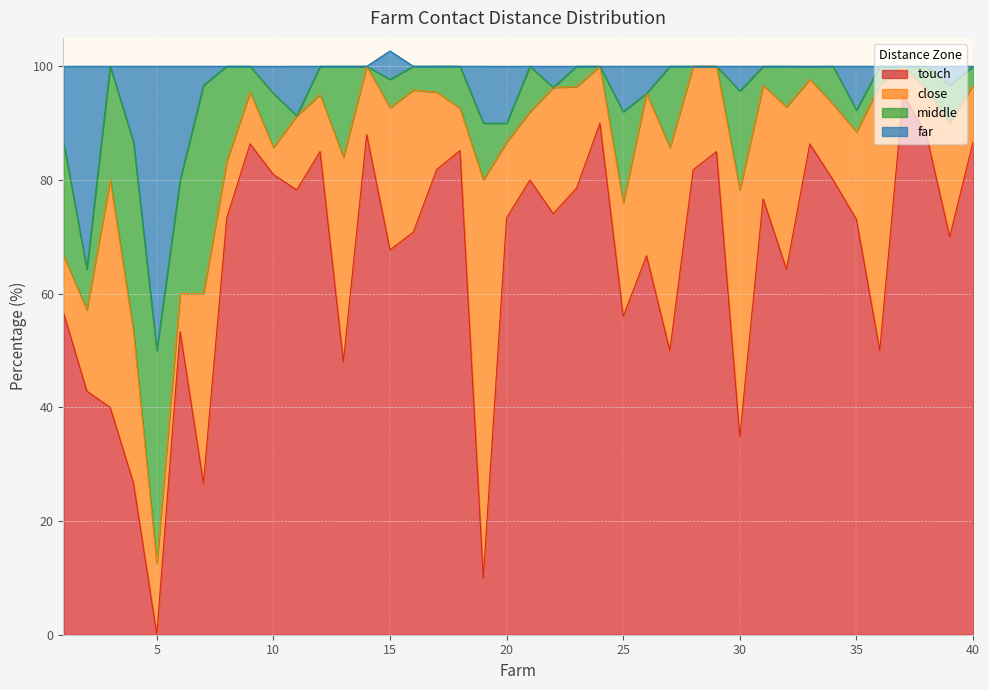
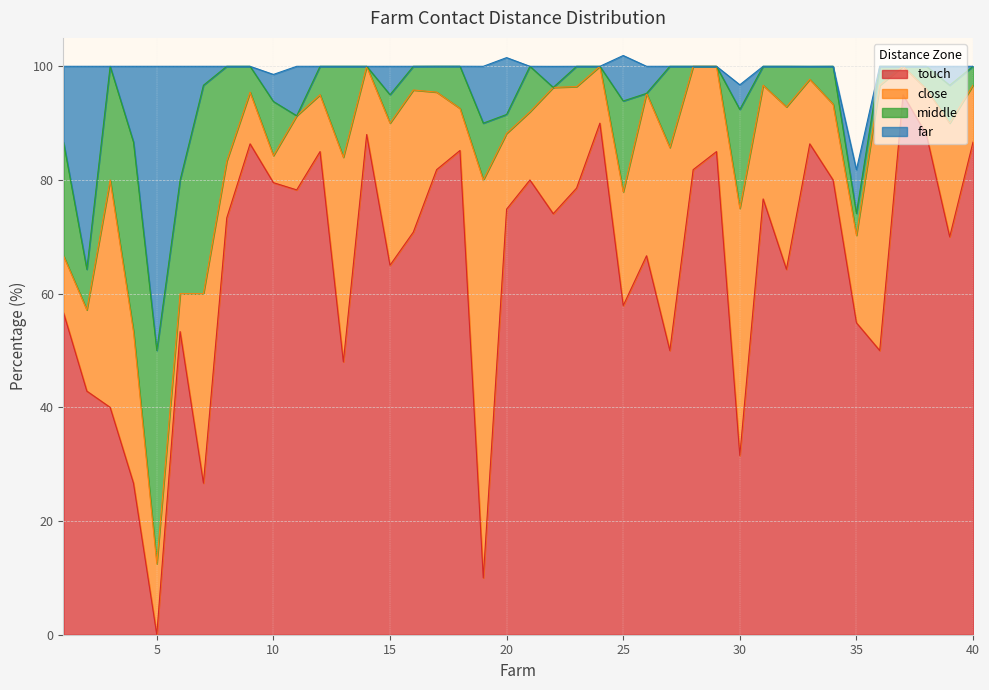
  {
    "touch": {
      "5": 0,
-     "10": 81,
-     "15": 68,
-     "20": 73,
-     "25": 56,
-     "30": 35,
-     "35": 73,
+     "10": 80,
+     "15": 65,
+     "20": 75,
+     "25": 58,
+     "30": 32,
+     "35": 55,
      "40": 87
    },
    "close": {
      "5": 13,
      "10": 5,
      "15": 25,
      "20": 13,
      "25": 20,
      "30": 43,
      "35": 15,
      "40": 10
    },
    "middle": {
      "5": 38,
      "10": 10,
      "15": 5,
      "20": 3,
      "25": 16,
      "30": 17,
      "35": 4
    },
    "far": {
      "5": 50,
      "10": 5,
      "15": 5,
      "20": 10,
      "25": 8,
      "30": 4,
      "35": 8
    }
  }
